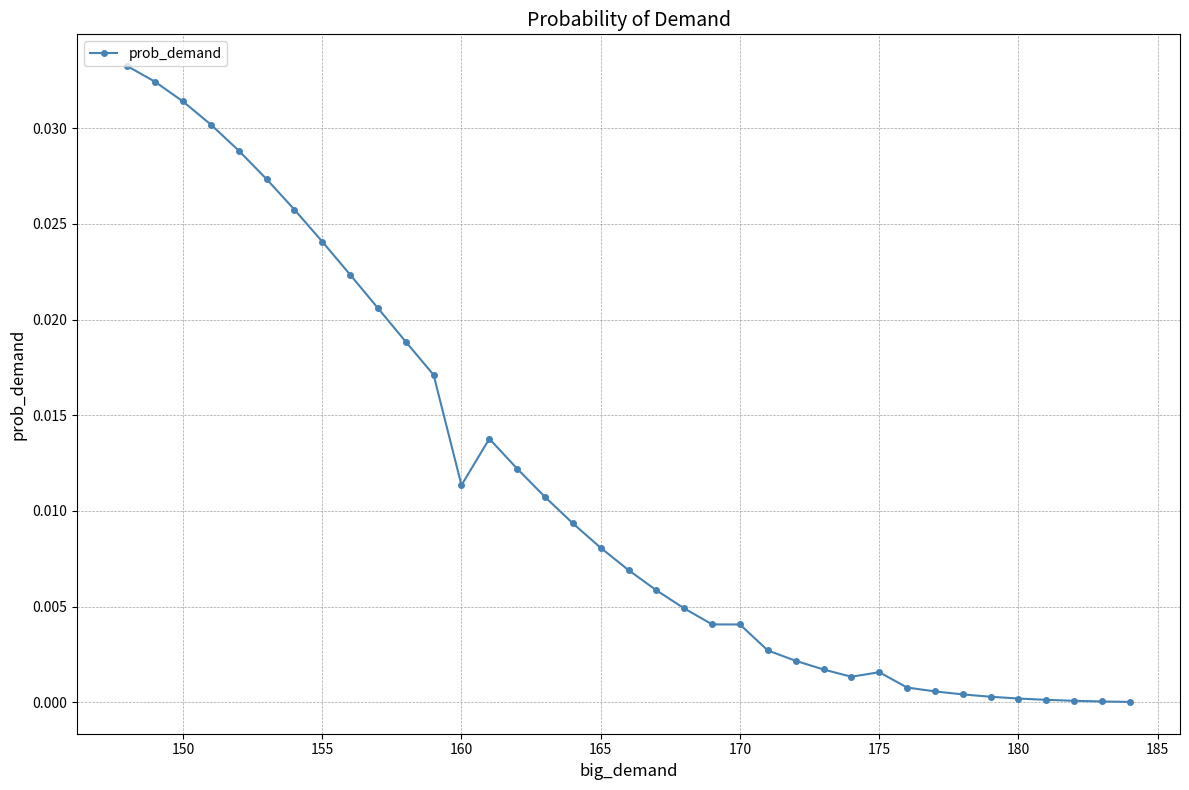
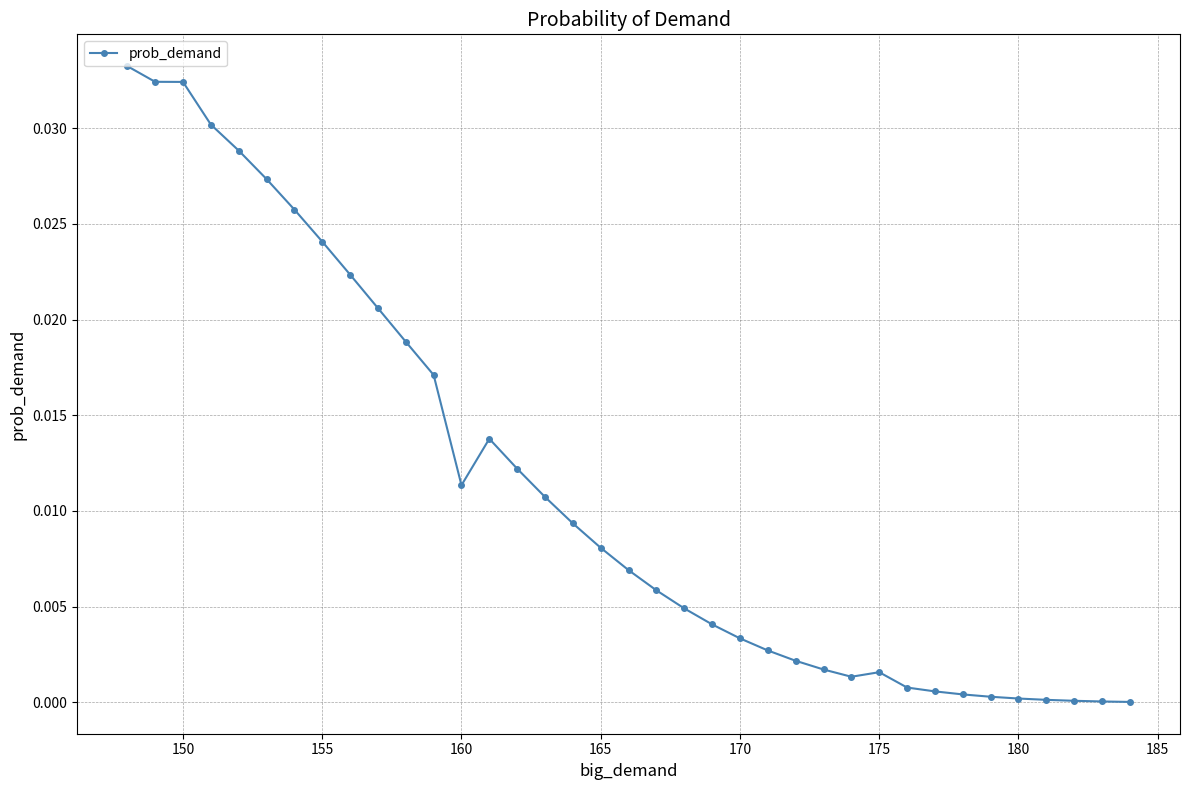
  {
-   "150": 0.0314,
+   "150": 0.0324,
    "155": 0.0241,
    "160": 0.0113,
    "165": 0.0081,
-   "170": 0.0041,
+   "170": 0.0033,
    "175": 0.0016,
    "180": 0.0002
  }
